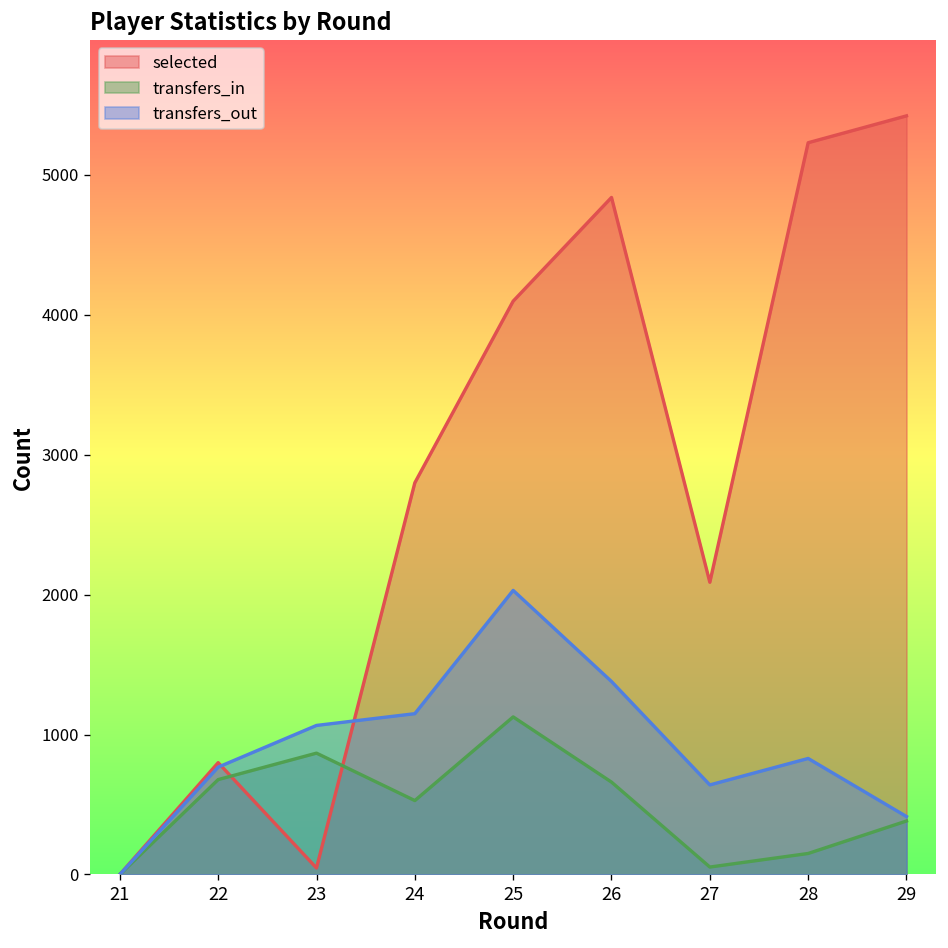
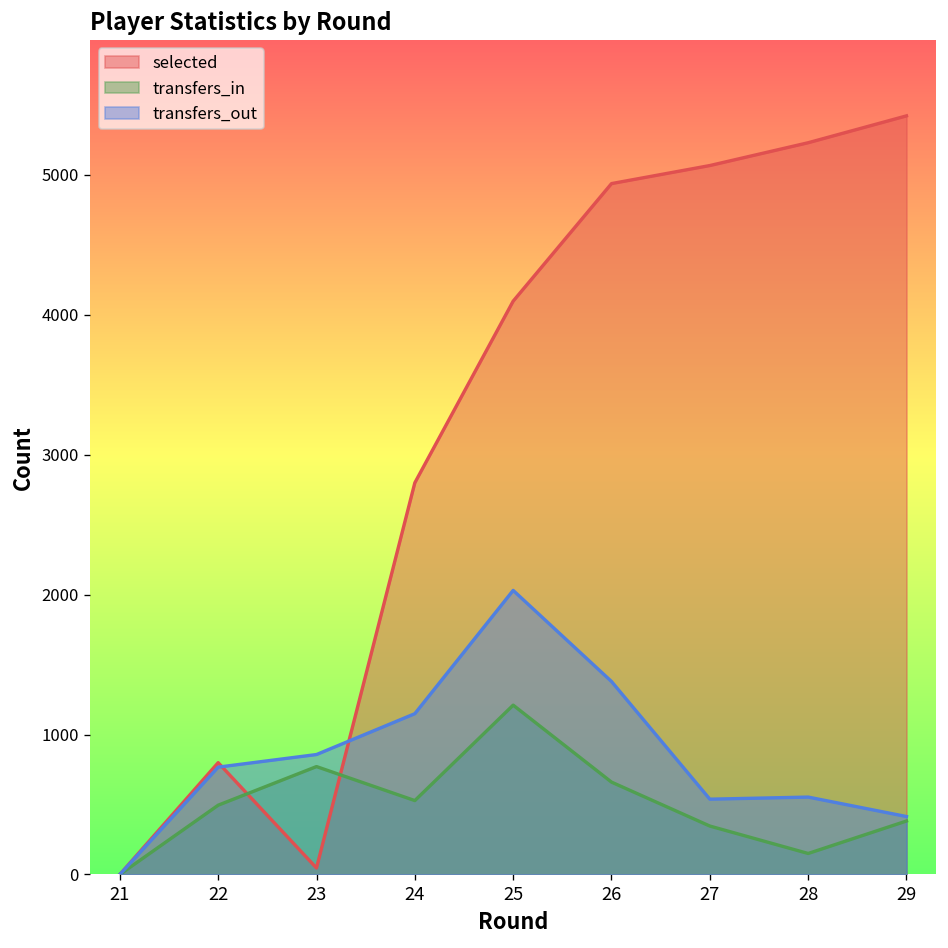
  {
    "selected": {
      "22": 800,
      "23": 50,
      "24": 2800,
      "25": 4100,
-     "26": 4840,
-     "27": 2090,
+     "26": 4940,
+     "27": 5070,
      "28": 5230,
      "29": 5420
    },
    "transfers_in": {
-     "22": 680,
-     "23": 870,
+     "22": 500,
+     "23": 770,
      "24": 530,
-     "25": 1130,
+     "25": 1210,
      "26": 660,
-     "27": 50,
+     "27": 350,
      "28": 150,
      "29": 380
    },
    "transfers_out": {
      "22": 770,
-     "23": 1070,
+     "23": 860,
      "24": 1150,
      "25": 2030,
      "26": 1380,
-     "27": 640,
-     "28": 830,
+     "27": 540,
+     "28": 550,
      "29": 410
    }
  }
